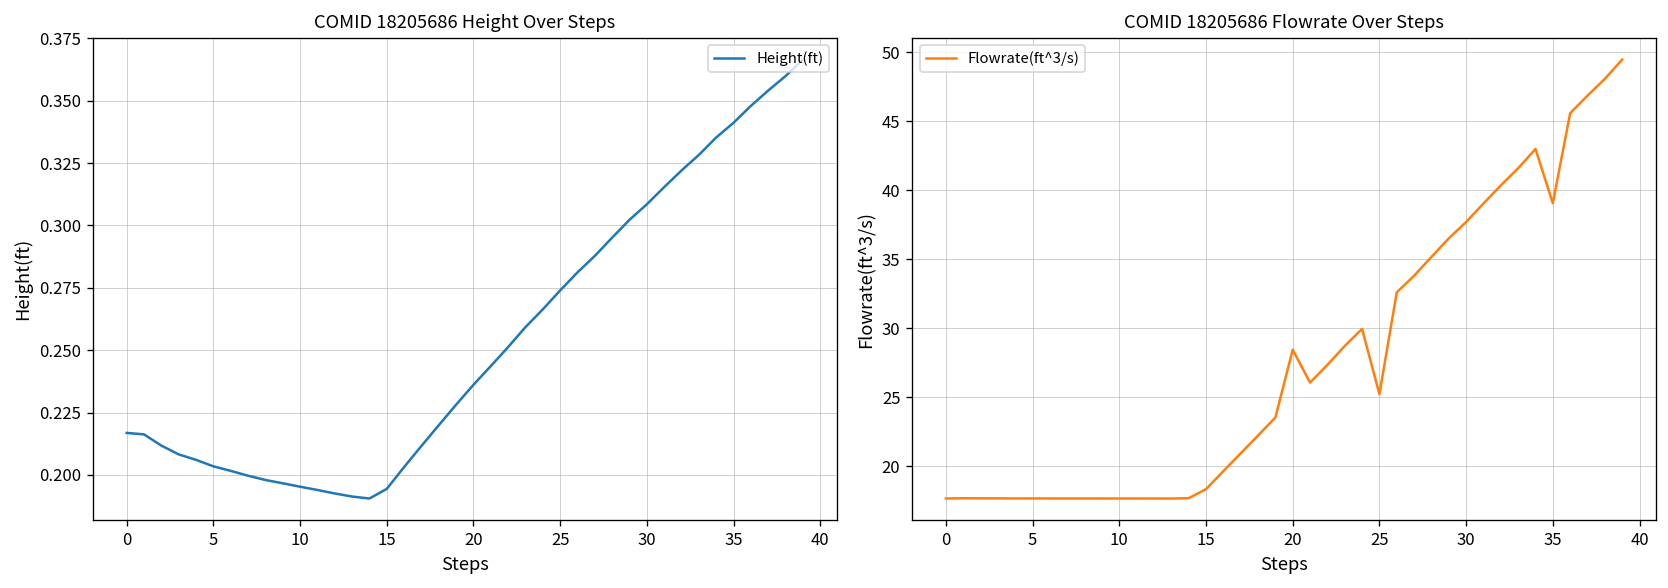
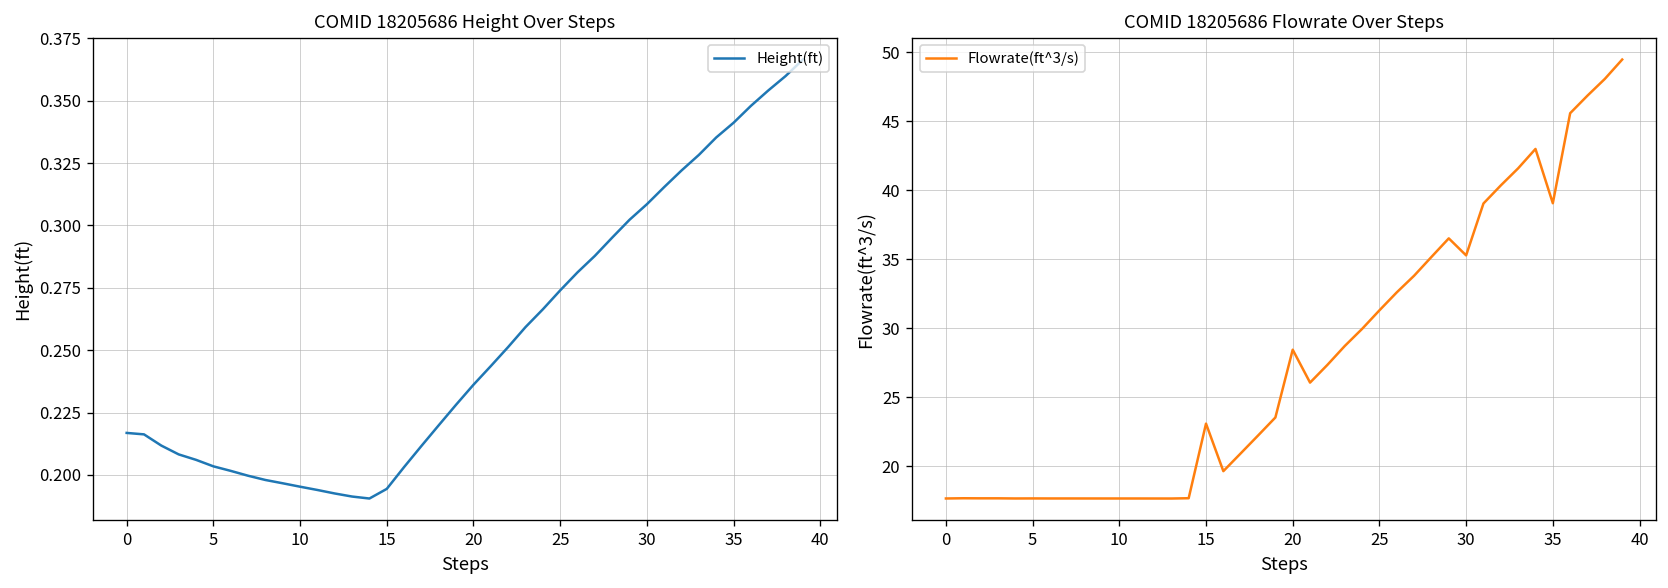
  {
    "COMID 18205686 Height Over Steps": {
      "0": 0.217,
      "5": 0.203,
      "10": 0.195,
      "15": 0.194,
      "20": 0.236,
      "25": 0.274,
      "30": 0.309,
      "35": 0.341
    },
    "COMID 18205686 Flowrate Over Steps": {
      "0": 17.7,
      "5": 17.7,
      "10": 17.7,
-     "15": 18.3,
+     "15": 23.1,
      "20": 28.4,
-     "25": 25.2,
-     "30": 37.7,
+     "25": 31.3,
+     "30": 35.3,
      "35": 39.0
    }
  }
